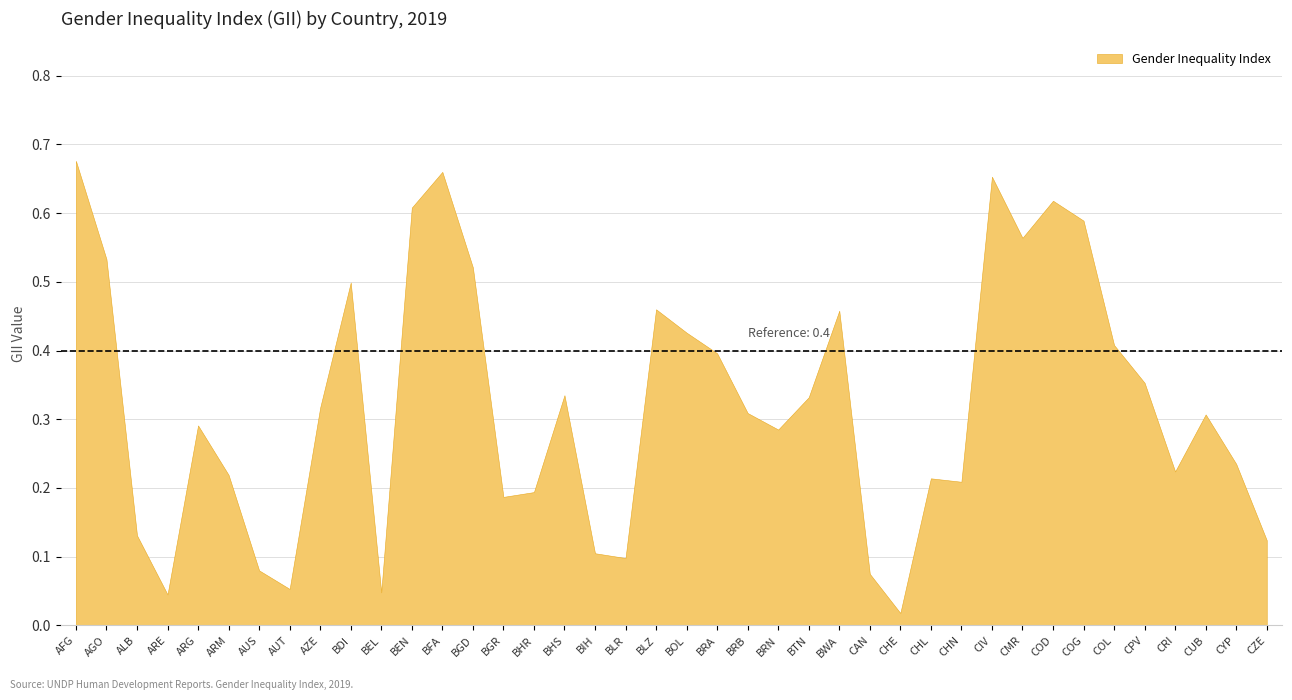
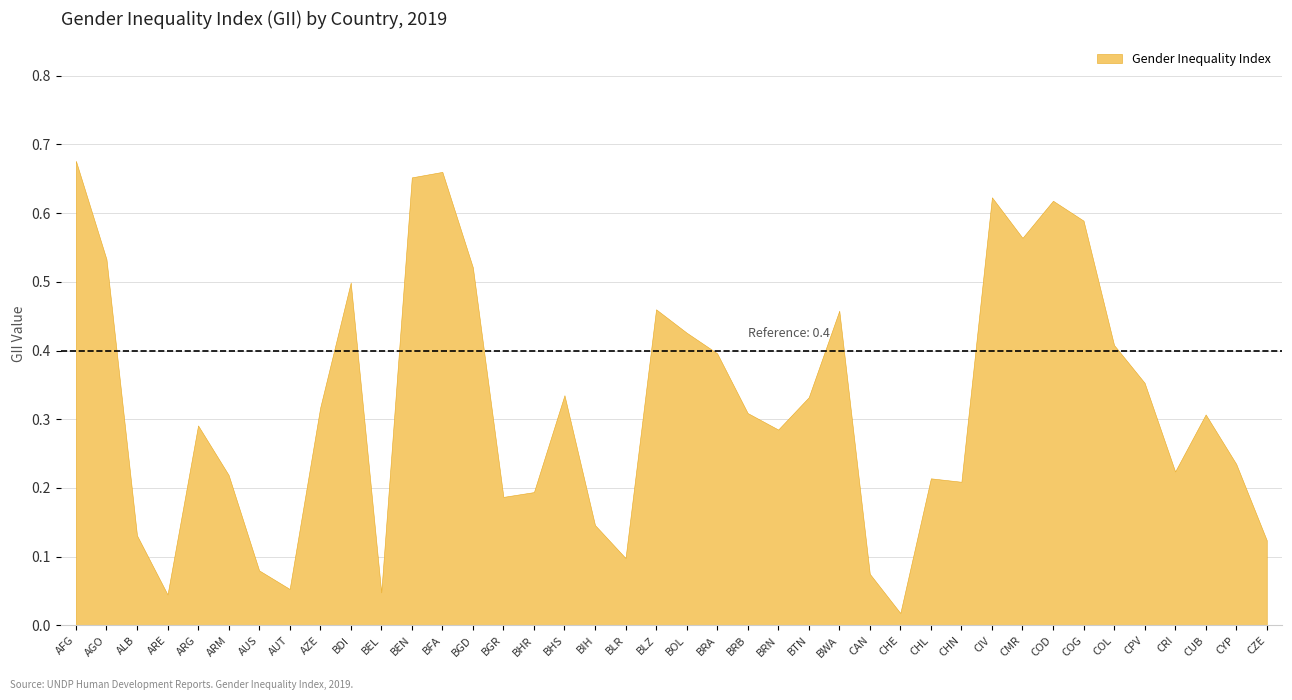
  {
    "AFG": 0.68,
    "AGO": 0.53,
    "ALB": 0.13,
    "ARE": 0.05,
    "ARG": 0.29,
    "ARM": 0.22,
    "AUS": 0.08,
    "AUT": 0.05,
    "AZE": 0.32,
    "BDI": 0.50,
    "BEL": 0.05,
-   "BEN": 0.61,
+   "BEN": 0.65,
    "BFA": 0.66,
    "BGD": 0.52,
    "BGR": 0.19,
    "BHR": 0.19,
    "BHS": 0.34,
-   "BIH": 0.11,
+   "BIH": 0.15,
    "BLR": 0.10,
    "BLZ": 0.46,
    "BOL": 0.43,
    "BRA": 0.40,
    "BRB": 0.31,
    "BRN": 0.29,
    "BTN": 0.33,
    "CAN": 0.08,
    "CHE": 0.02,
    "CHL": 0.21,
    "CHN": 0.21,
-   "CIV": 0.65,
+   "CIV": 0.62,
    "CMR": 0.56,
    "COD": 0.62,
    "COG": 0.59,
    "COL": 0.41,
    "CPV": 0.35,
    "CRI": 0.22,
    "CUB": 0.31,
    "CYP": 0.24,
    "CZE": 0.12
  }
